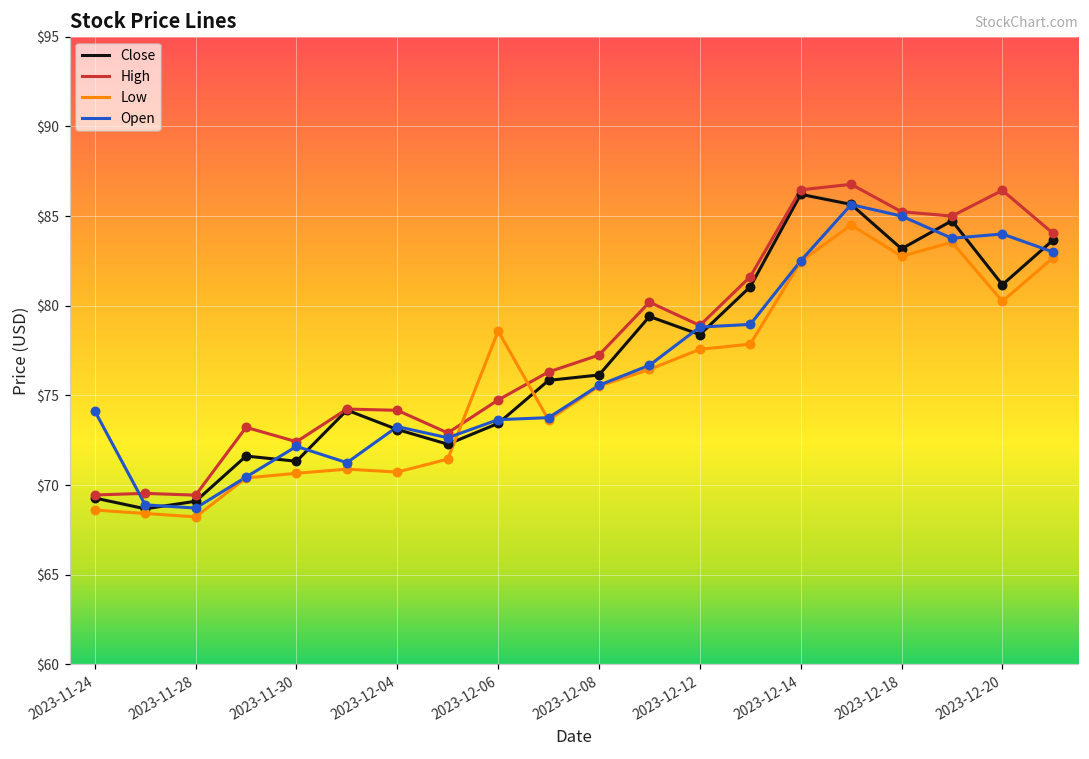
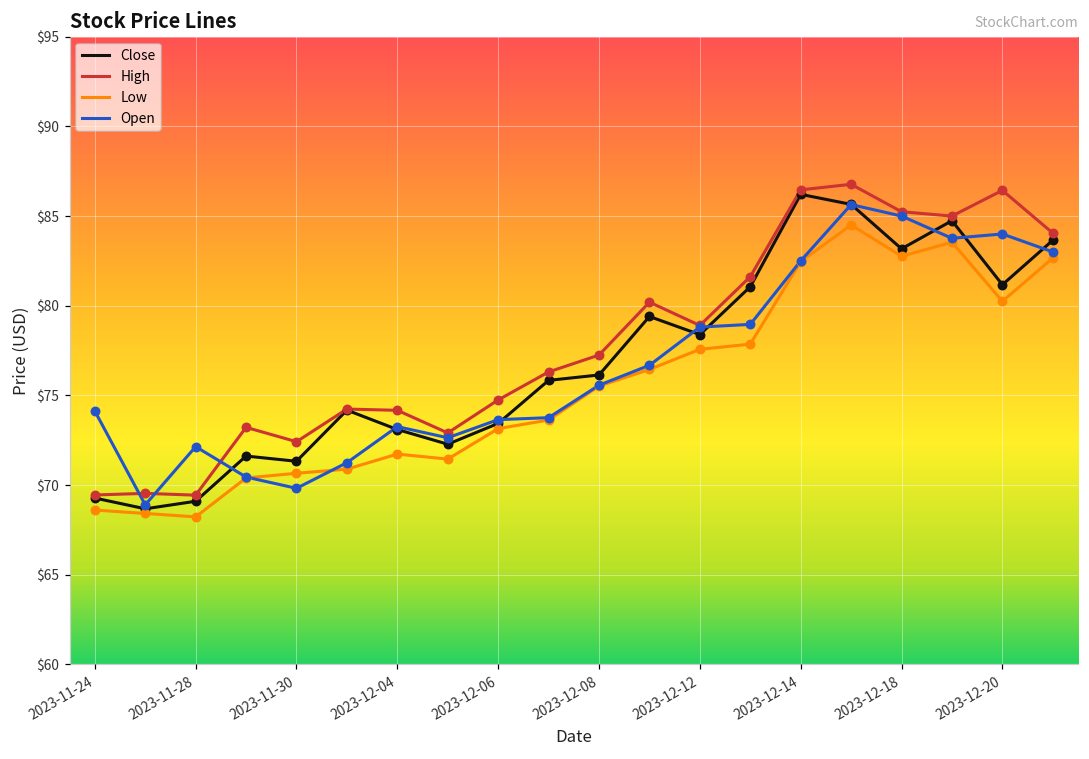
  {
    "Close": {
      "2023-11-24": "$69.3",
      "2023-11-28": "$69.1",
      "2023-11-30": "$71.3",
      "2023-12-04": "$73.1",
      "2023-12-06": "$73.4",
      "2023-12-08": "$76.1",
      "2023-12-12": "$78.4",
      "2023-12-14": "$86.2",
      "2023-12-18": "$83.2",
      "2023-12-20": "$81.2"
    },
    "High": {
      "2023-11-24": "$69.4",
      "2023-11-28": "$69.4",
      "2023-11-30": "$72.4",
      "2023-12-04": "$74.2",
      "2023-12-06": "$74.8",
      "2023-12-08": "$77.3",
      "2023-12-14": "$86.5",
      "2023-12-18": "$85.2",
      "2023-12-20": "$86.4"
    },
    "Low": {
      "2023-11-24": "$68.6",
      "2023-11-28": "$68.2",
      "2023-11-30": "$70.7",
-     "2023-12-04": "$70.7",
-     "2023-12-06": "$78.6",
+     "2023-12-04": "$71.7",
+     "2023-12-06": "$73.2",
      "2023-12-12": "$77.6",
      "2023-12-18": "$82.8",
      "2023-12-20": "$80.2"
    },
    "Open": {
      "2023-11-24": "$74.1",
-     "2023-11-28": "$68.7",
-     "2023-11-30": "$72.2",
+     "2023-11-28": "$72.1",
+     "2023-11-30": "$69.8",
      "2023-12-04": "$73.3",
      "2023-12-06": "$73.7",
      "2023-12-18": "$85.0",
      "2023-12-20": "$84.0"
    }
  }
